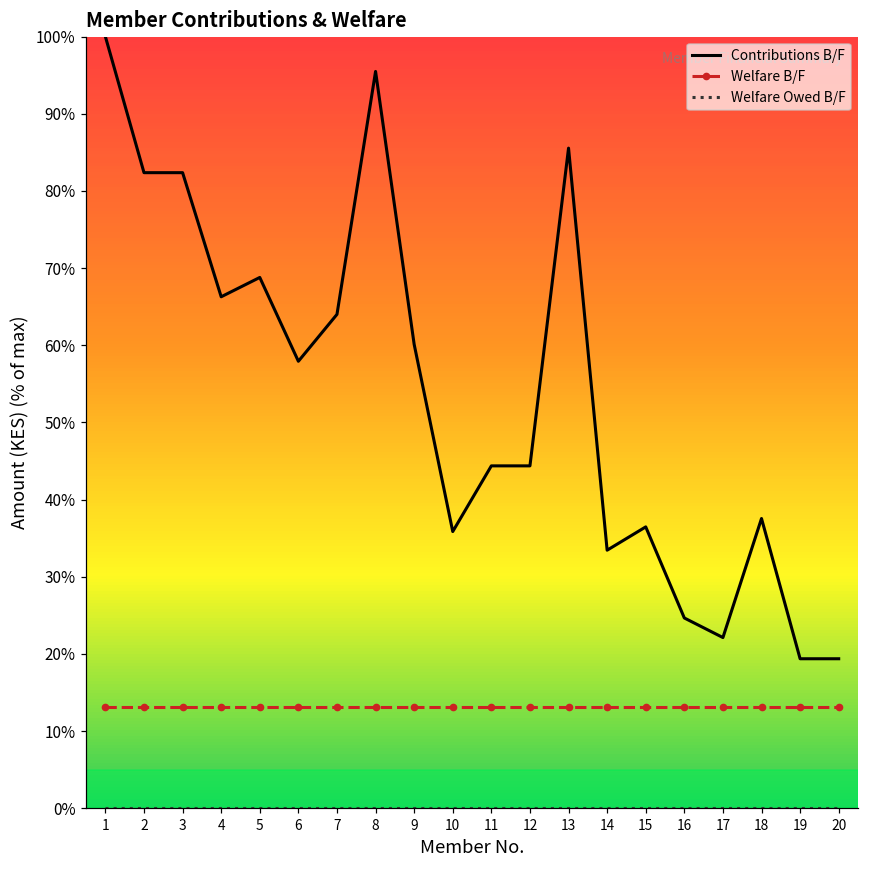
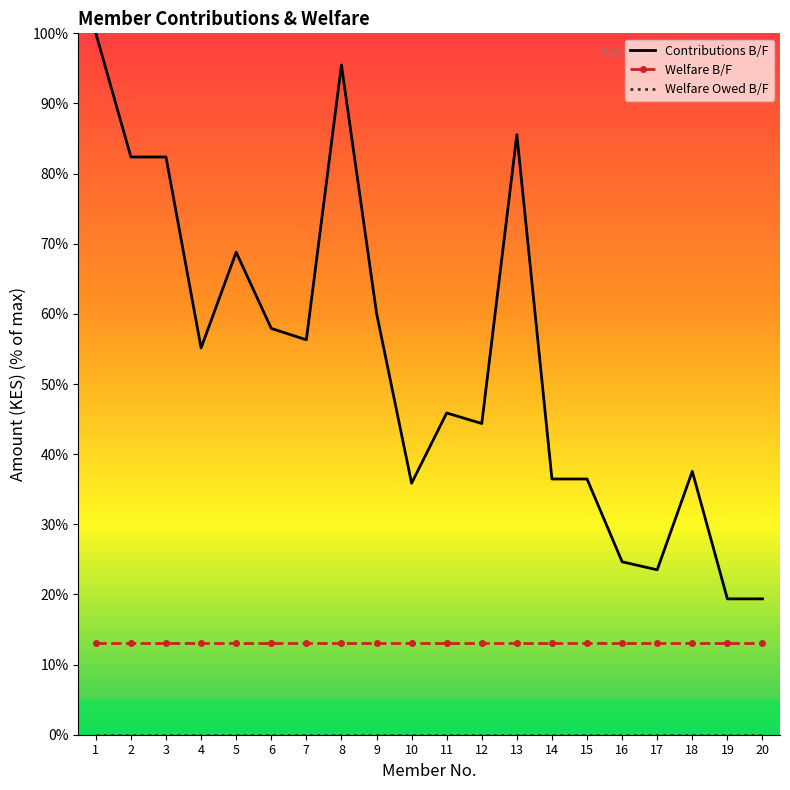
  {
    "Contributions B/F": {
      "1": "100%",
      "2": "82%",
      "3": "82%",
-     "4": "66%",
+     "4": "55%",
      "5": "69%",
      "6": "58%",
-     "7": "64%",
+     "7": "56%",
      "8": "95%",
      "9": "60%",
      "10": "36%",
-     "11": "44%",
+     "11": "46%",
      "12": "44%",
      "13": "86%",
-     "14": "33%",
+     "14": "36%",
      "15": "36%",
      "16": "25%",
-     "17": "22%",
+     "17": "24%",
      "18": "38%",
      "19": "19%",
      "20": "19%"
    },
    "Welfare B/F": {
      "1": "13%",
      "2": "13%",
      "3": "13%",
      "4": "13%",
      "5": "13%",
      "6": "13%",
      "7": "13%",
      "8": "13%",
      "9": "13%",
      "10": "13%",
      "11": "13%",
      "12": "13%",
      "13": "13%",
      "14": "13%",
      "15": "13%",
      "16": "13%",
      "17": "13%",
      "18": "13%",
      "19": "13%",
      "20": "13%"
    }
  }
